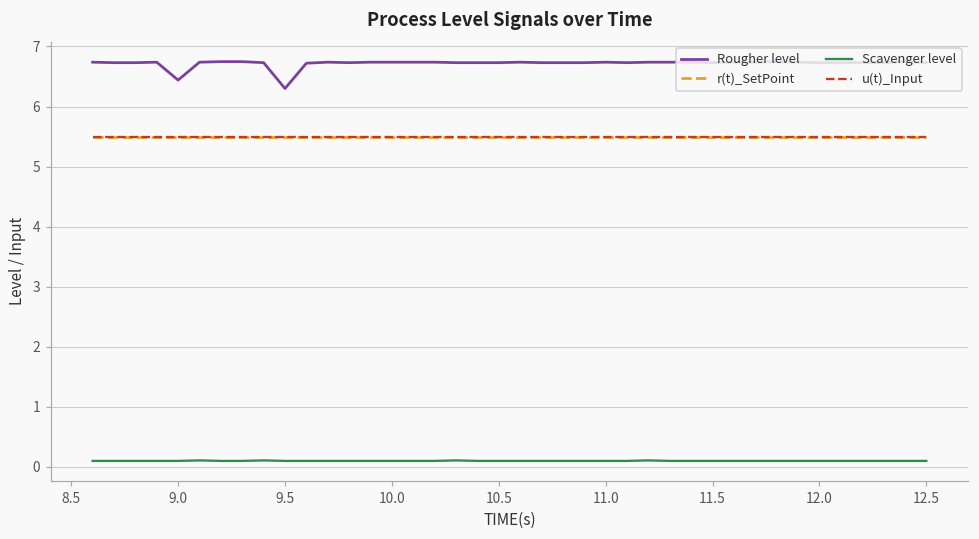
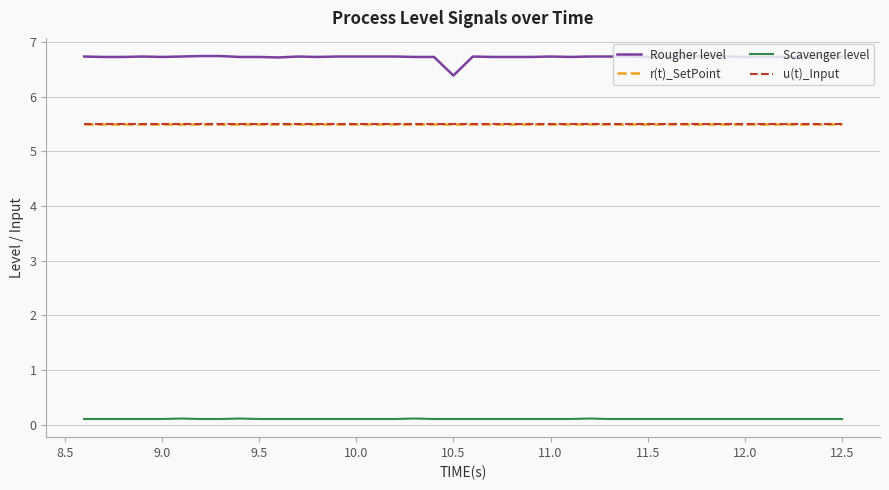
  {
    "Rougher level": {
-     "9.0": 6.4,
-     "9.5": 6.3,
+     "9.0": 6.7,
+     "9.5": 6.7,
      "10.0": 6.7,
-     "10.5": 6.7,
+     "10.5": 6.4,
      "11.0": 6.7
    },
    "u(t)_Input": {
      "9.0": 5.5,
      "9.5": 5.5,
      "10.0": 5.5,
      "10.5": 5.5,
      "11.0": 5.5,
      "11.5": 5.5,
      "12.0": 5.5,
      "12.5": 5.5
    },
    "Scavenger level": {
      "9.0": 0.1,
      "9.5": 0.1,
      "10.0": 0.1,
      "10.5": 0.1,
      "11.0": 0.1,
      "11.5": 0.1,
      "12.0": 0.1,
      "12.5": 0.1
    }
  }
